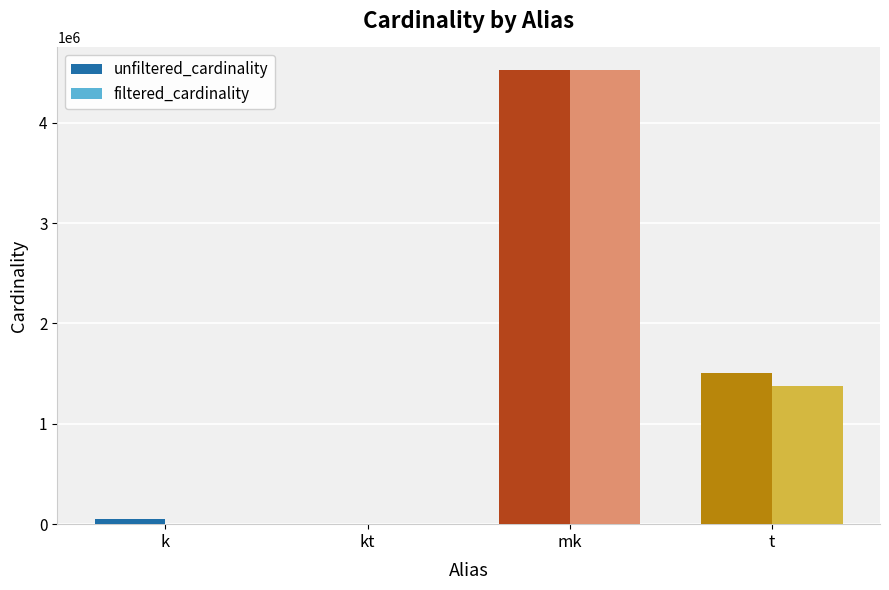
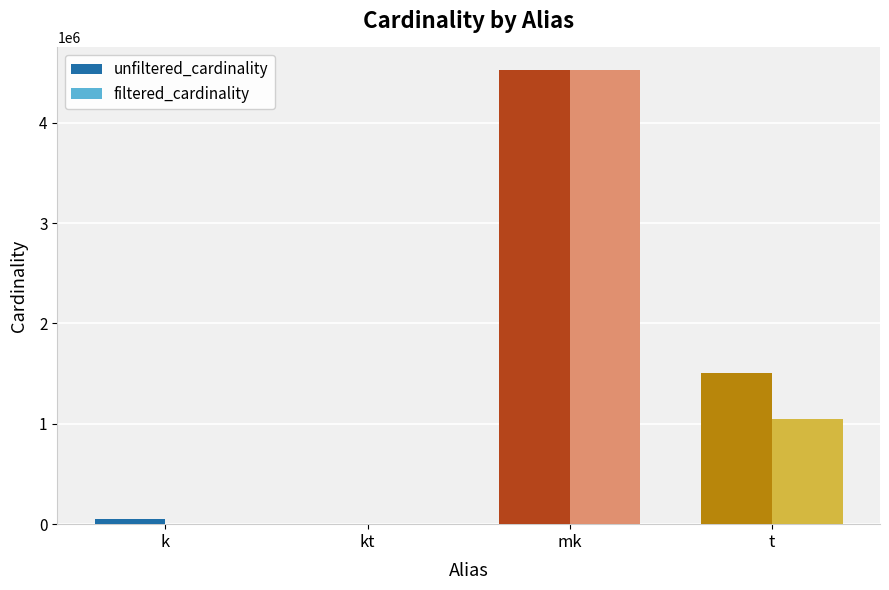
  {
    "unfiltered_cardinality": {
      "k": 50000,
      "mk": 4520000,
      "t": 1510000
    },
    "filtered_cardinality": {
      "mk": 4520000,
-     "t": 1380000
+     "t": 1040000
    }
  }
